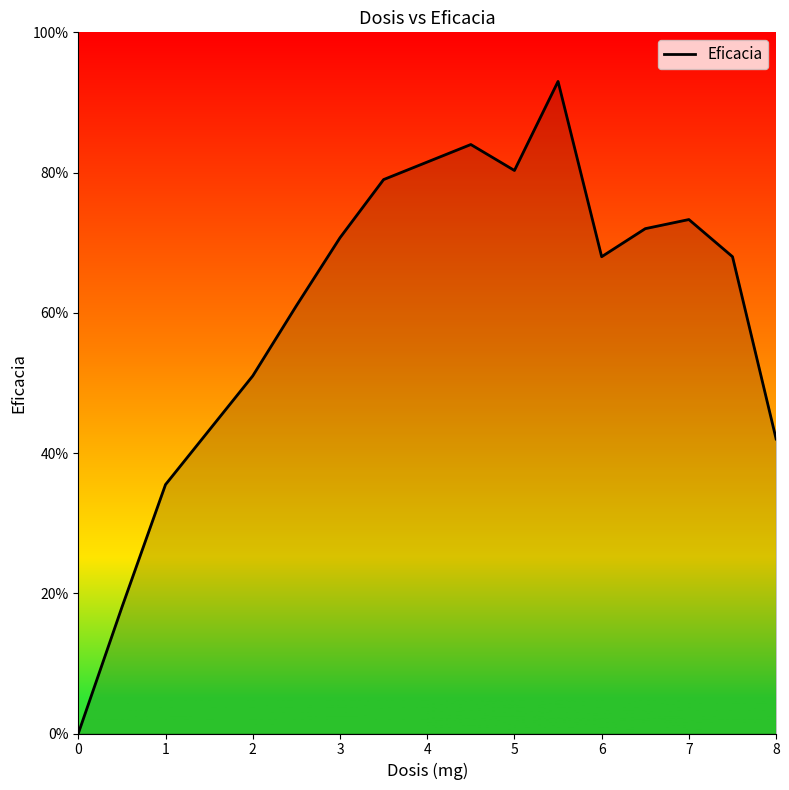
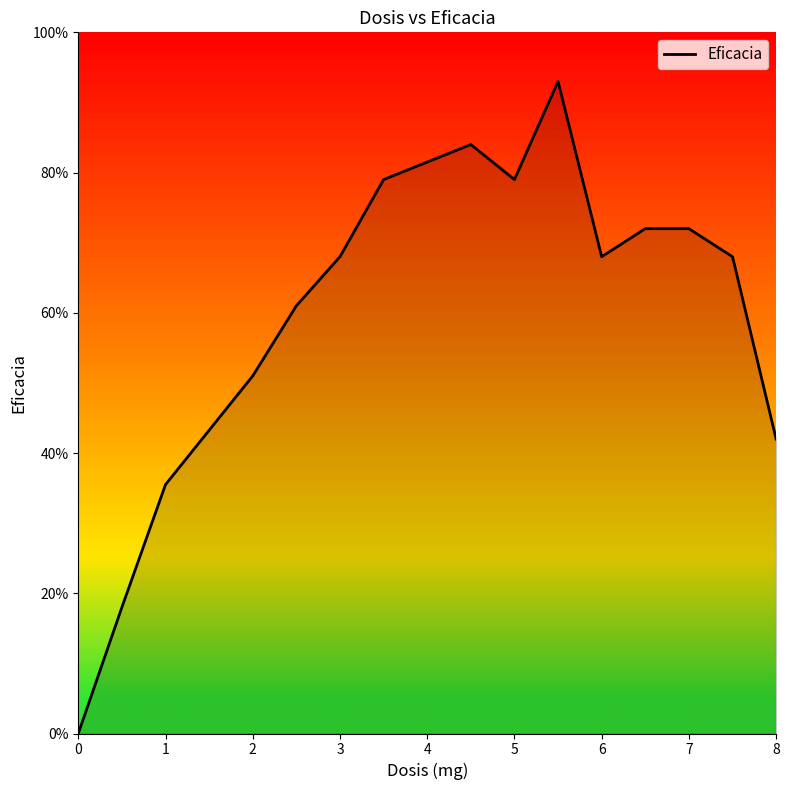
  {
    "0": "0%",
    "1": "36%",
    "2": "51%",
-   "3": "71%",
-   "5": "80%",
+   "3": "68%",
+   "5": "79%",
    "6": "68%",
-   "7": "73%",
+   "7": "72%",
    "8": "42%"
  }
